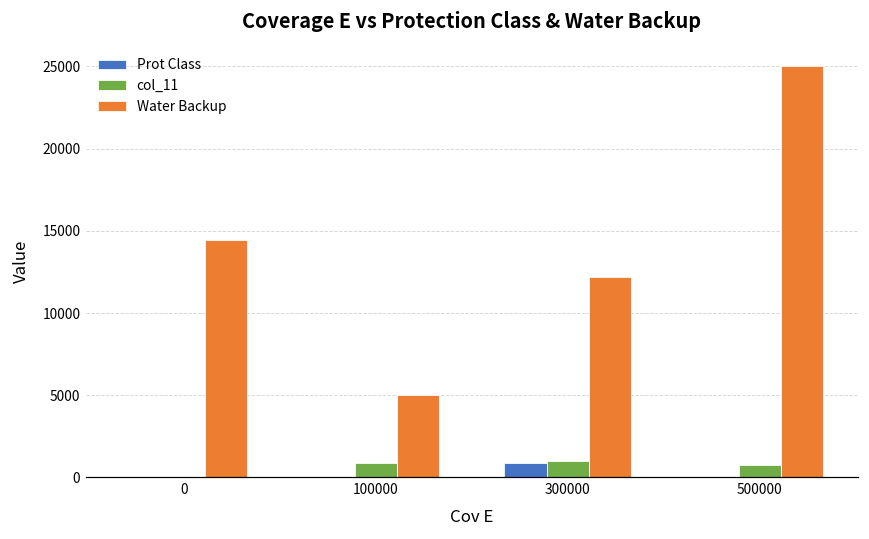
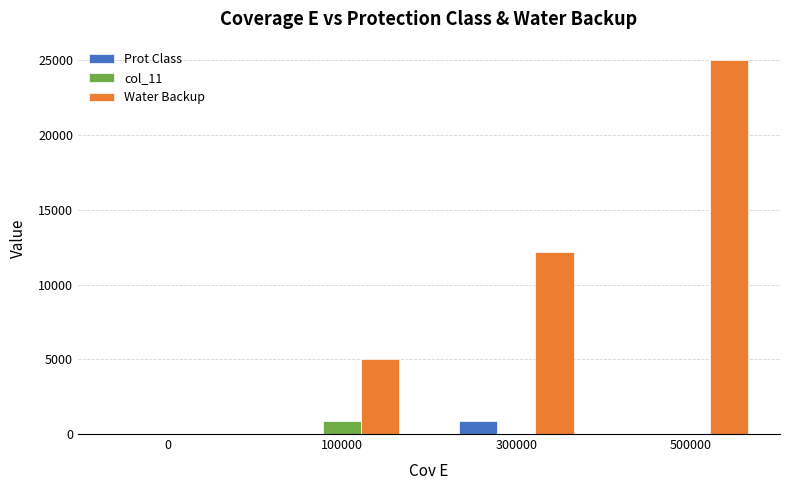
  {
    "Prot Class": {
      "300000": 900
    },
    "col_11": {
      "100000": 900,
-     "300000": 1000,
-     "500000": 700
+     "300000": 0,
+     "500000": 0
    },
    "Water Backup": {
-     "0": 14400,
+     "0": 0,
      "100000": 5000,
      "300000": 12200,
      "500000": 25000
    }
  }
